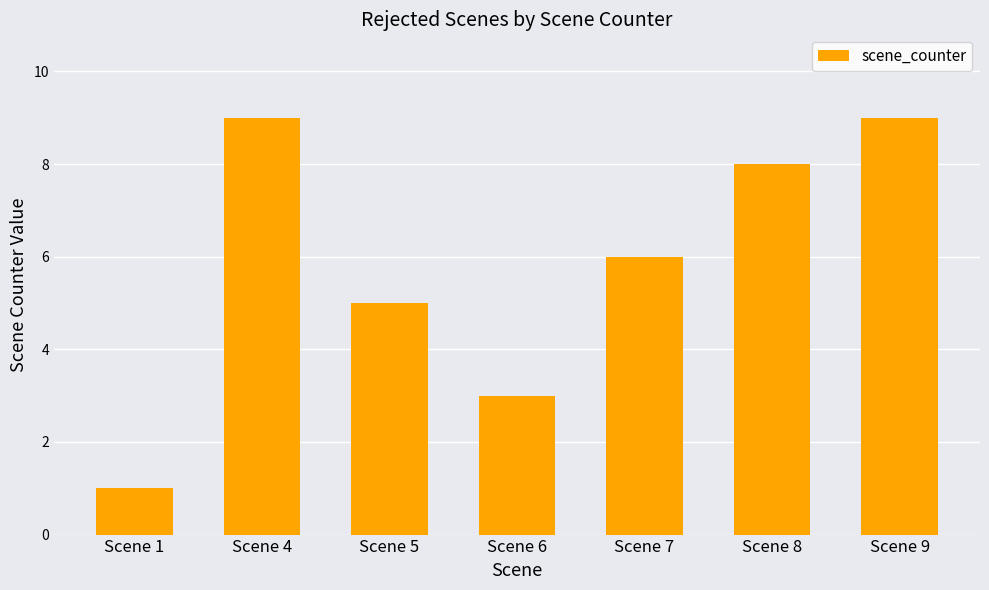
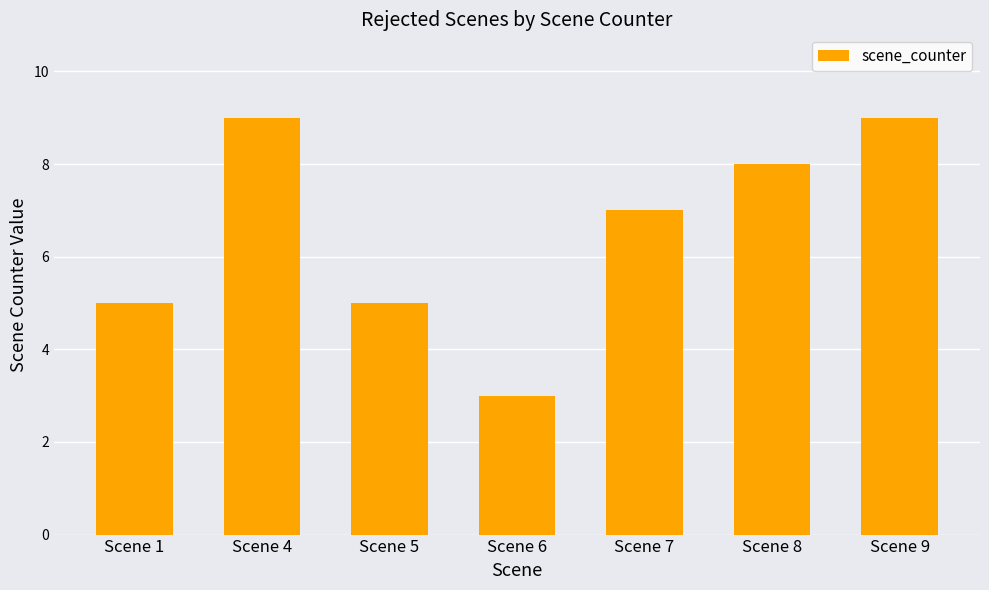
  {
-   "Scene 1": 1,
+   "Scene 1": 5,
    "Scene 4": 9,
    "Scene 5": 5,
    "Scene 6": 3,
-   "Scene 7": 6,
+   "Scene 7": 7,
    "Scene 8": 8,
    "Scene 9": 9
  }
